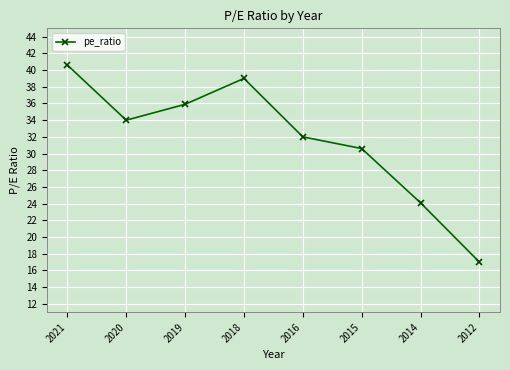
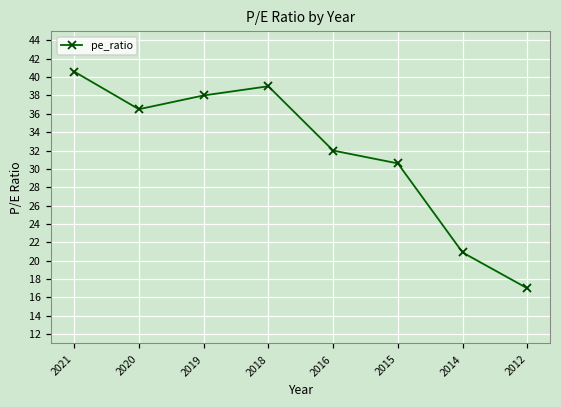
  {
    "2021": 41,
-   "2020": 34,
-   "2019": 36,
+   "2020": 37,
+   "2019": 38,
    "2018": 39,
    "2016": 32,
    "2015": 31,
-   "2014": 24,
+   "2014": 21,
    "2012": 17
  }
